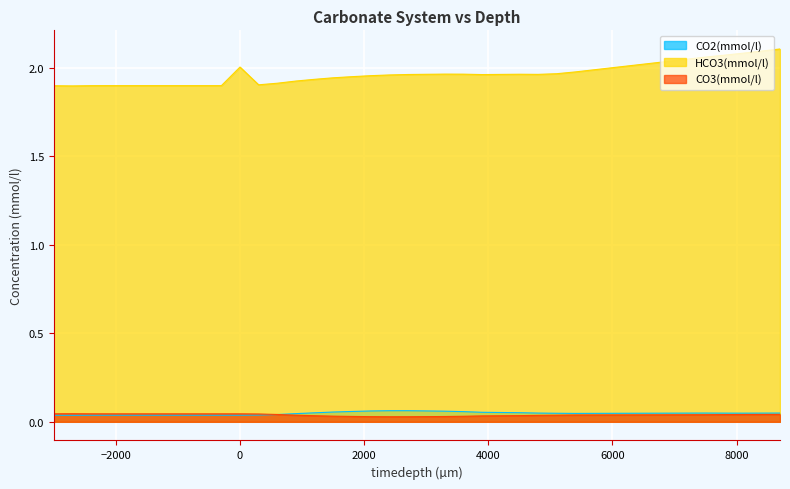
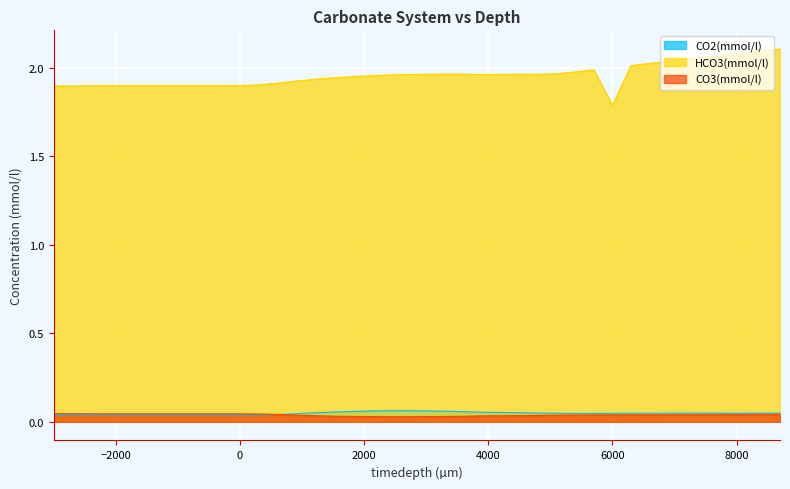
  {
    "HCO3(mmol/l)": {
-     "0": 2.00,
-     "6000": 2.00
+     "0": 1.90,
+     "6000": 1.79
    }
  }
